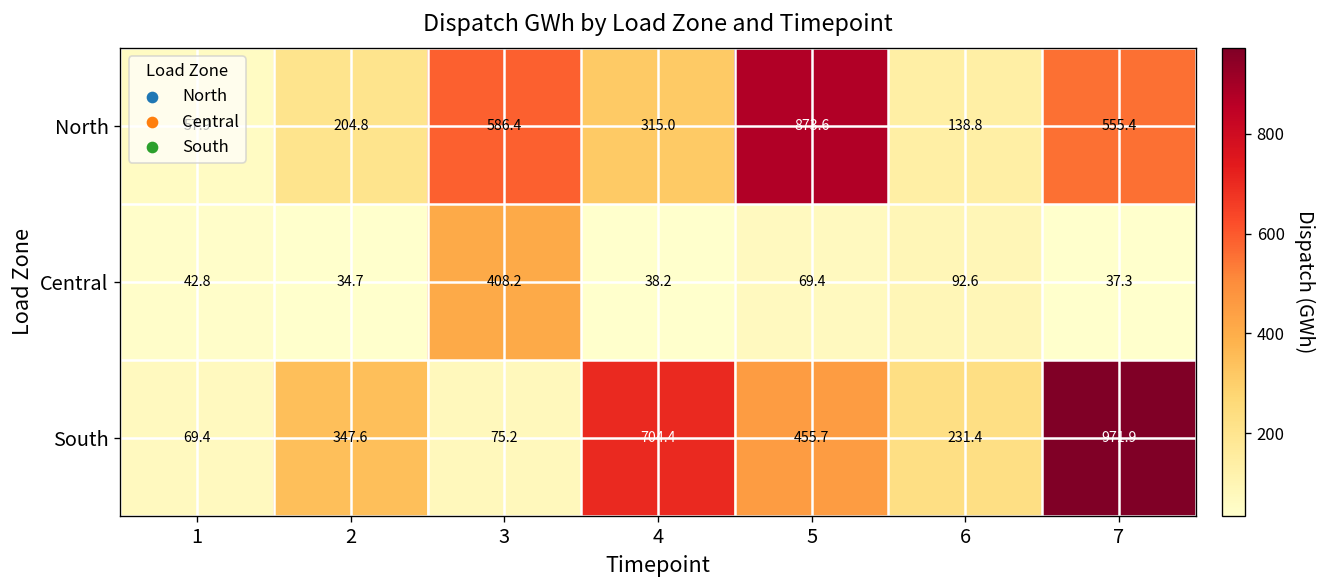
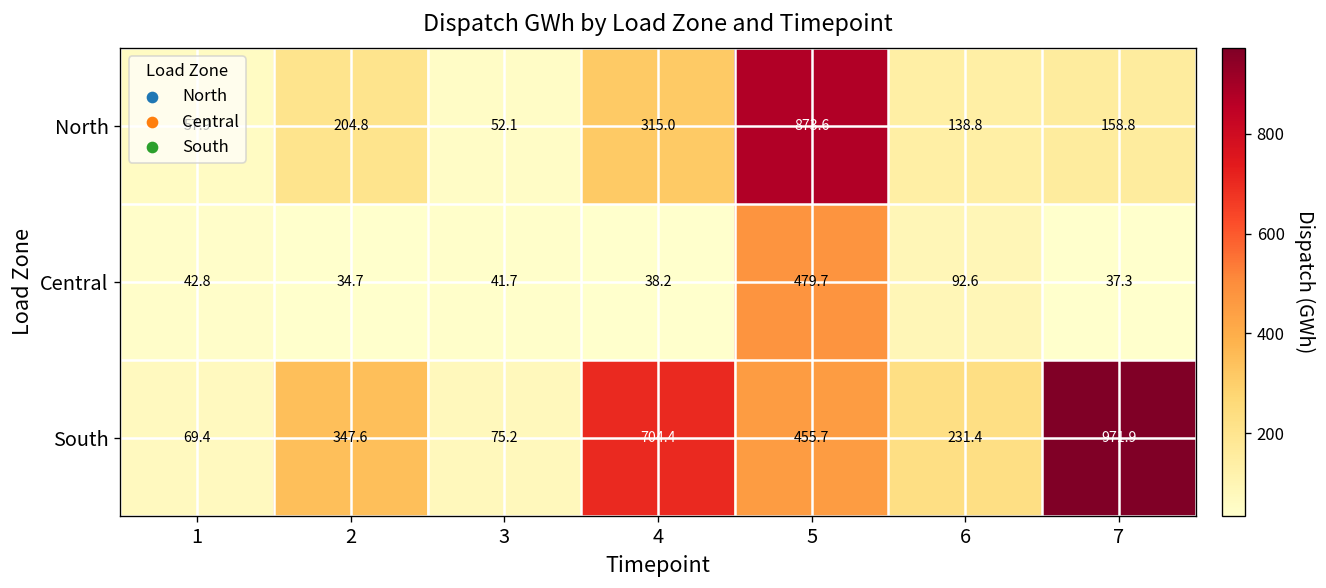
  {
    "North": {
      "2": 204.8,
-     "3": 586.4,
+     "3": 52.1,
      "4": 315.0,
      "5": 873.6,
      "6": 138.8,
-     "7": 555.4
+     "7": 158.8
    },
    "Central": {
      "1": 42.8,
      "2": 34.7,
-     "3": 408.2,
+     "3": 41.7,
      "4": 38.2,
-     "5": 69.4,
+     "5": 479.7,
      "6": 92.6,
      "7": 37.3
    },
    "South": {
      "1": 69.4,
      "2": 347.6,
      "3": 75.2,
      "4": 704.4,
      "5": 455.7,
      "6": 231.4,
      "7": 971.9
    }
  }
